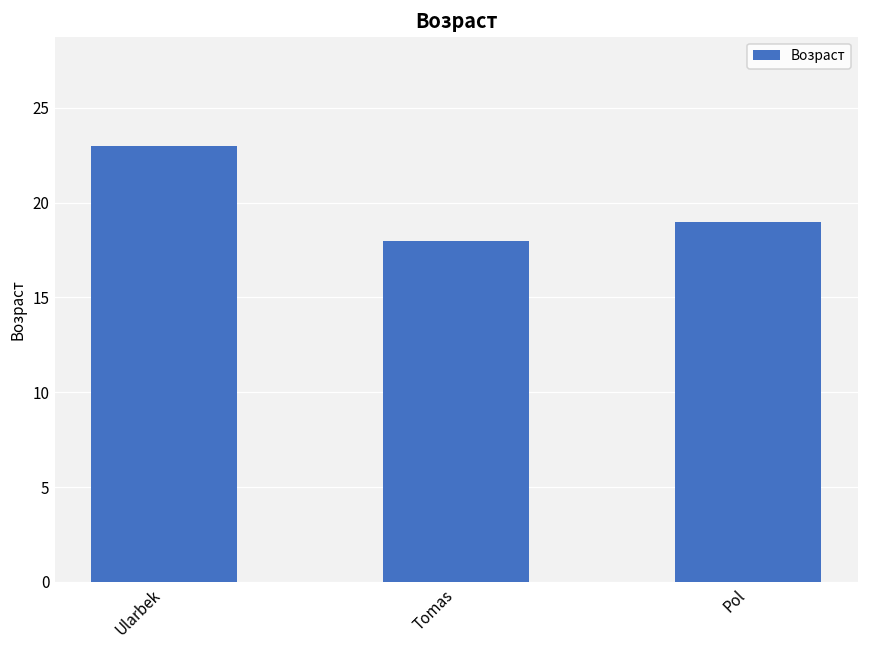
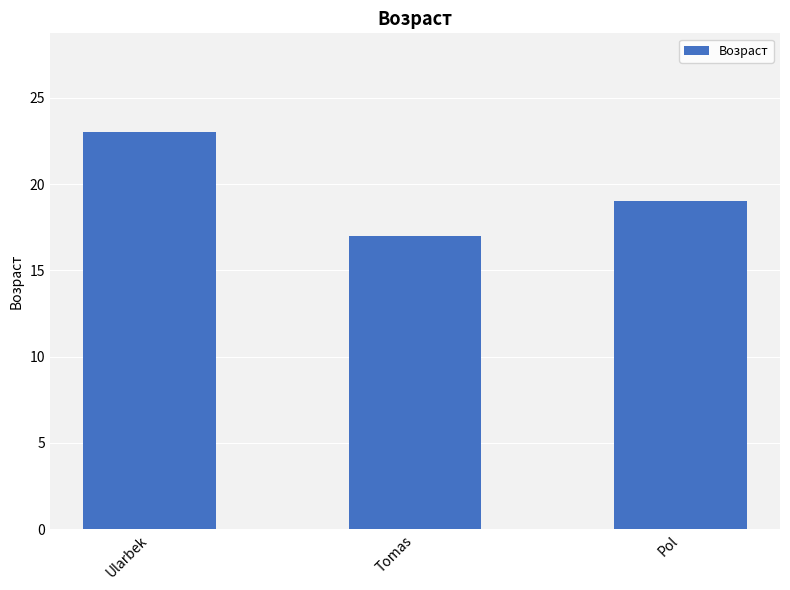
  {
    "Ularbek": 23,
-   "Tomas": 18,
+   "Tomas": 17,
    "Pol": 19
  }
